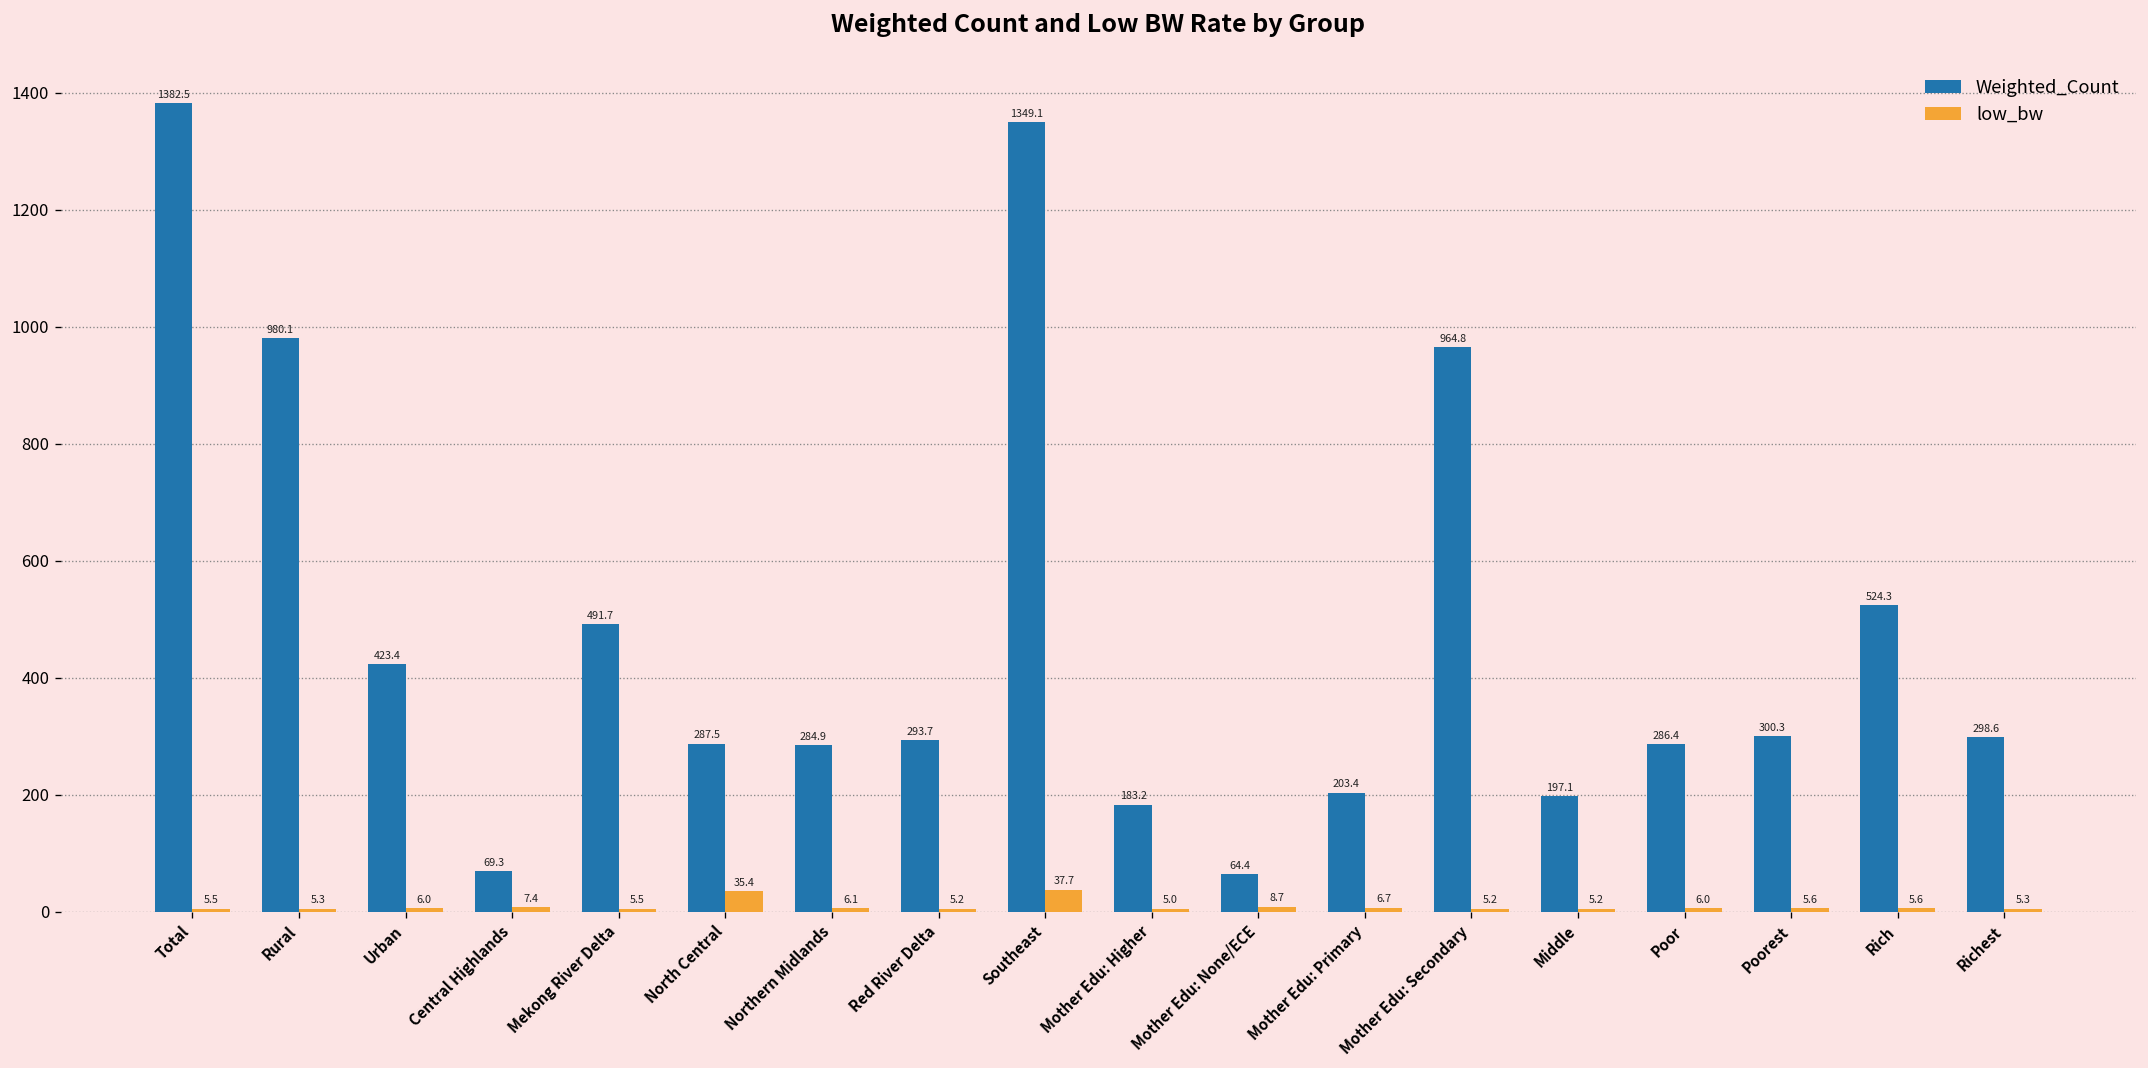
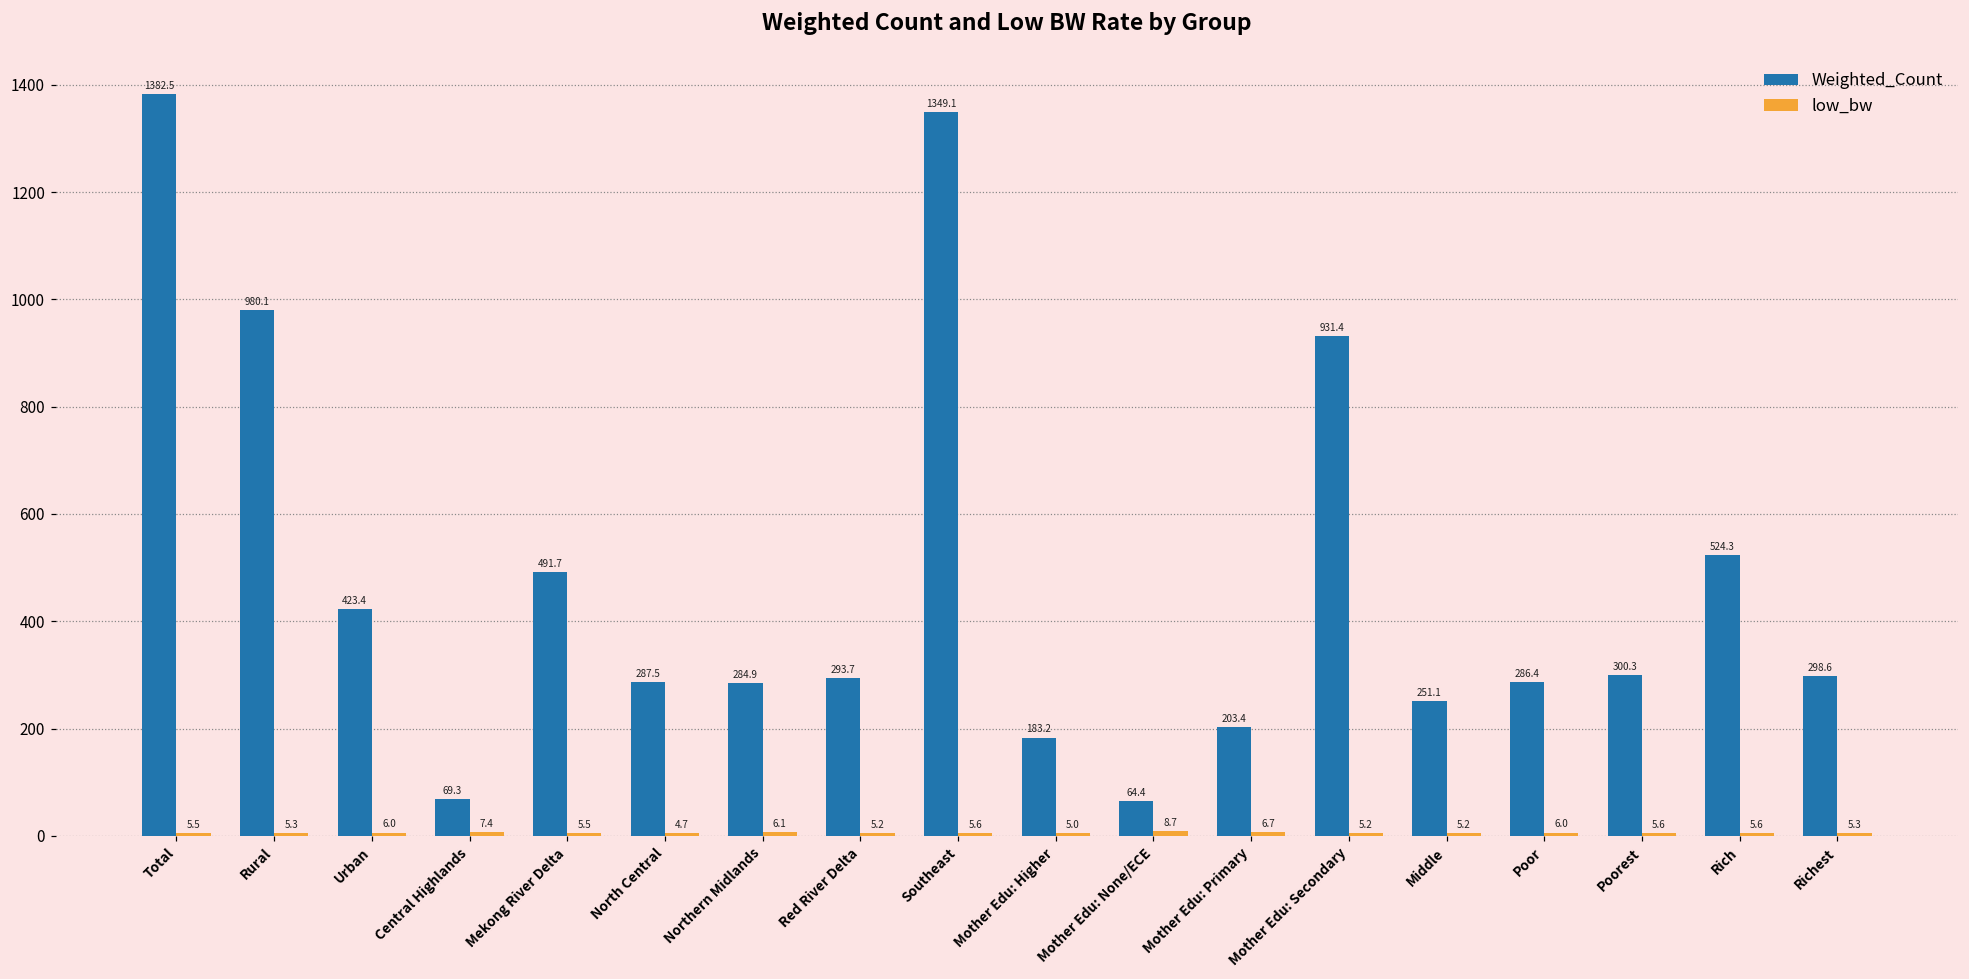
  {
    "Weighted_Count": {
      "Total": 1382.5,
      "Rural": 980.1,
      "Urban": 423.4,
      "Central Highlands": 69.3,
      "Mekong River Delta": 491.7,
      "North Central": 287.5,
      "Northern Midlands": 284.9,
      "Red River Delta": 293.7,
      "Southeast": 1349.1,
      "Mother Edu: Higher": 183.2,
      "Mother Edu: None/ECE": 64.4,
      "Mother Edu: Primary": 203.4,
-     "Mother Edu: Secondary": 964.8,
-     "Middle": 197.1,
+     "Mother Edu: Secondary": 931.4,
+     "Middle": 251.1,
      "Poor": 286.4,
      "Poorest": 300.3,
      "Rich": 524.3,
      "Richest": 298.6
    },
    "low_bw": {
      "Total": 5.5,
      "Rural": 5.3,
      "Urban": 6.0,
      "Central Highlands": 7.4,
      "Mekong River Delta": 5.5,
-     "North Central": 35.4,
+     "North Central": 4.7,
      "Northern Midlands": 6.1,
      "Red River Delta": 5.2,
-     "Southeast": 37.7,
+     "Southeast": 5.6,
      "Mother Edu: Higher": 5.0,
      "Mother Edu: None/ECE": 8.7,
      "Mother Edu: Primary": 6.7,
      "Mother Edu: Secondary": 5.2,
      "Middle": 5.2,
      "Poor": 6.0,
      "Poorest": 5.6,
      "Rich": 5.6,
      "Richest": 5.3
    }
  }
